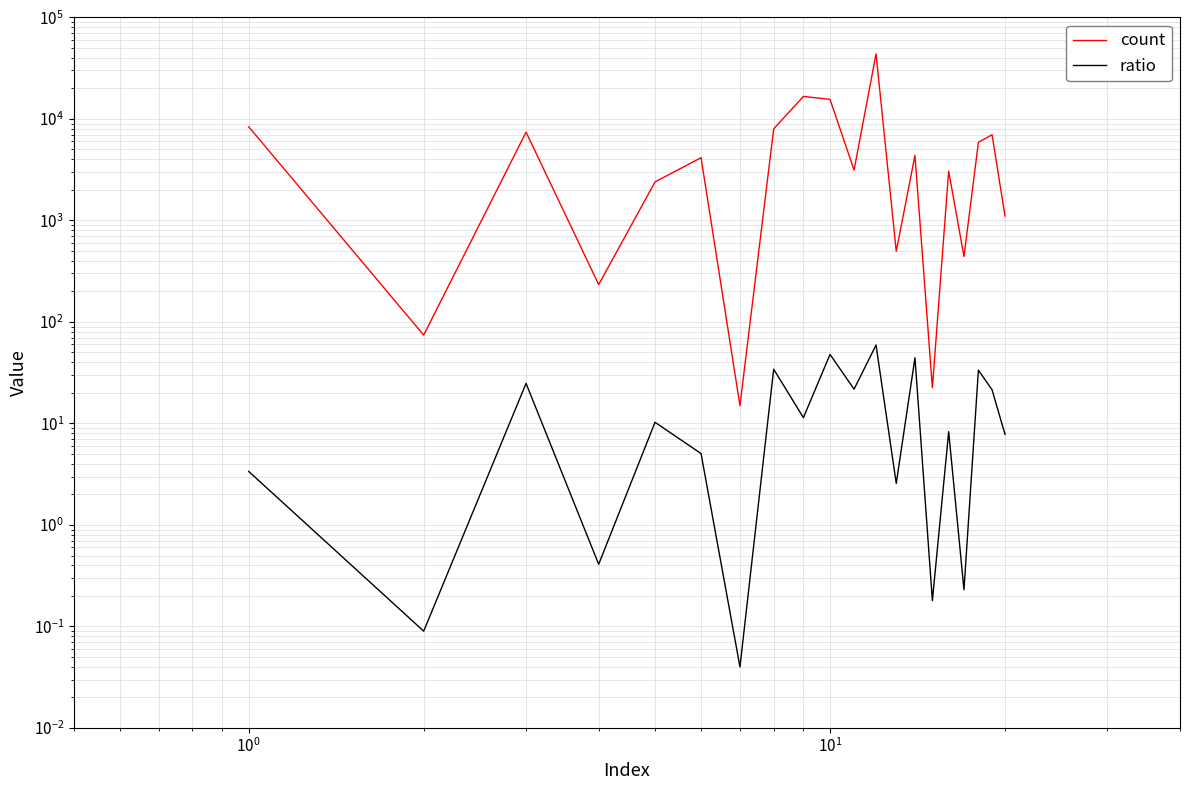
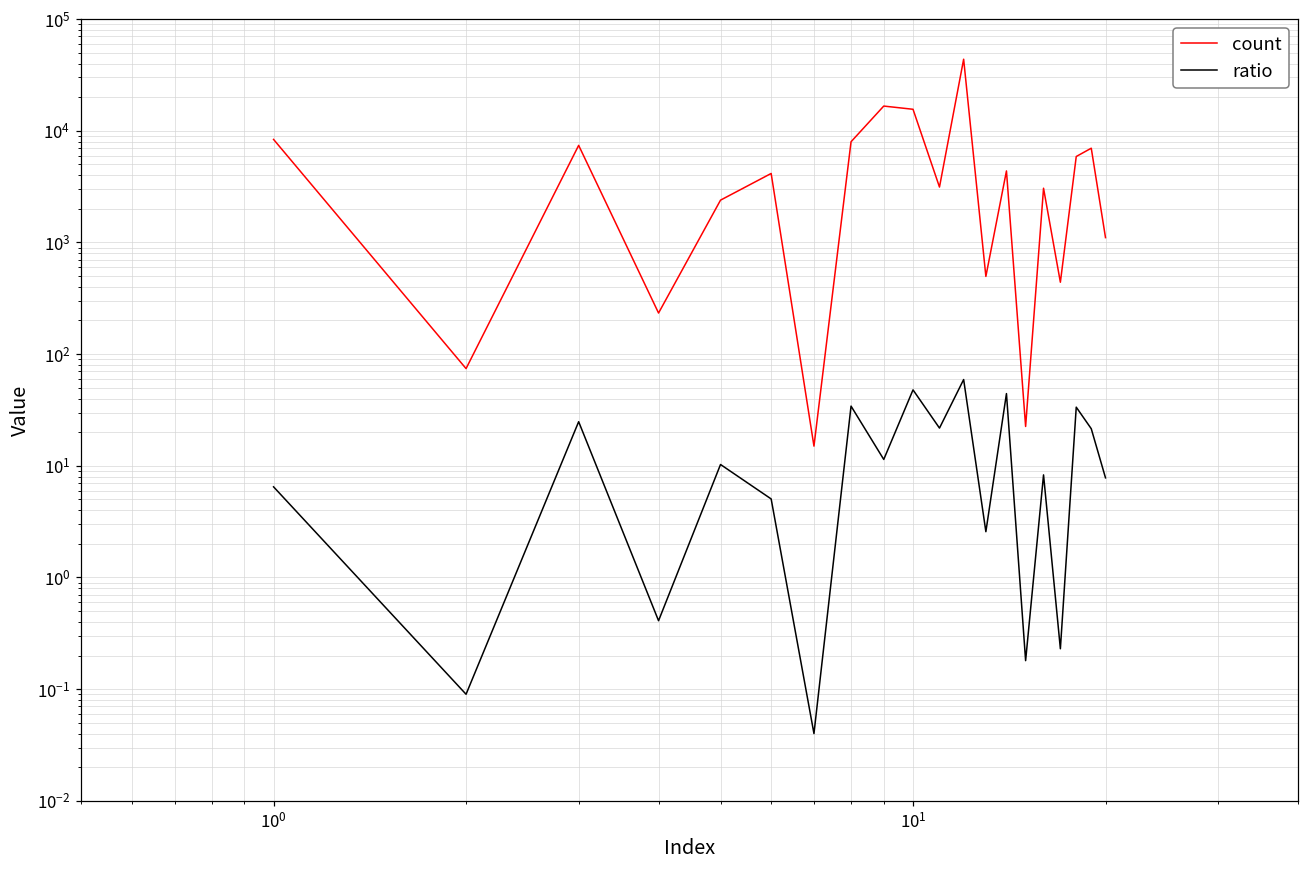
  {
    "count": {
      "10^0": 8000,
      "10^1": 16000
    },
    "ratio": {
-     "10^0": 3.4,
+     "10^0": 6,
      "10^1": 50
    }
  }
